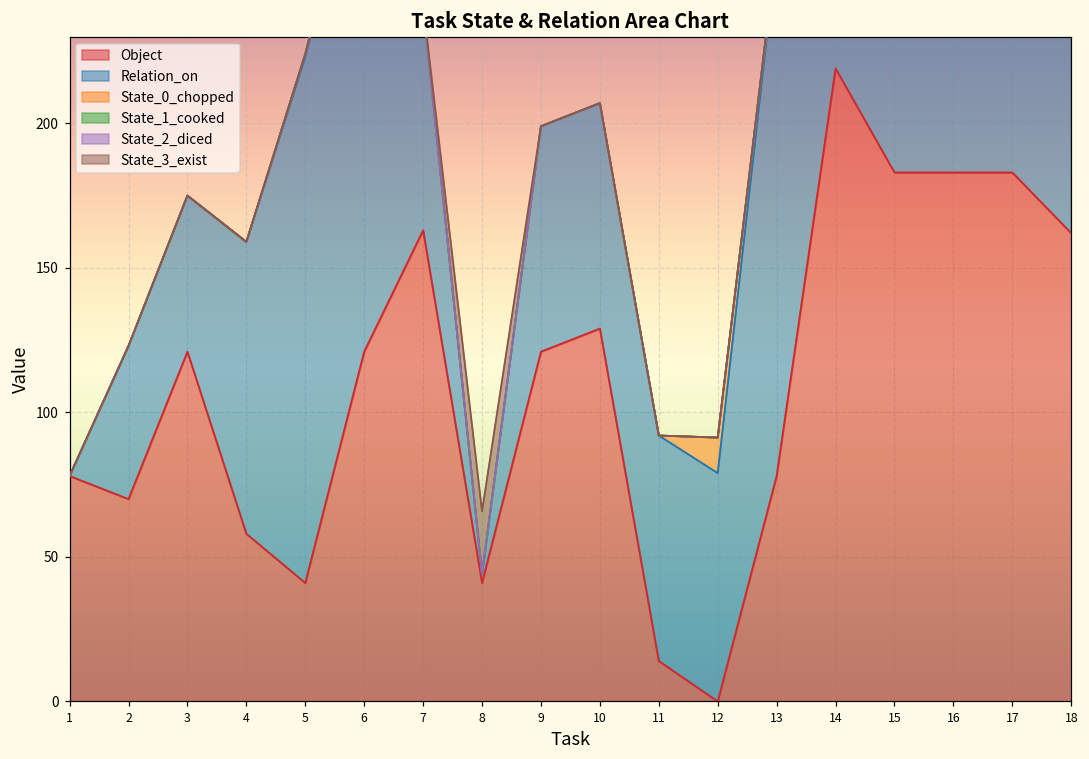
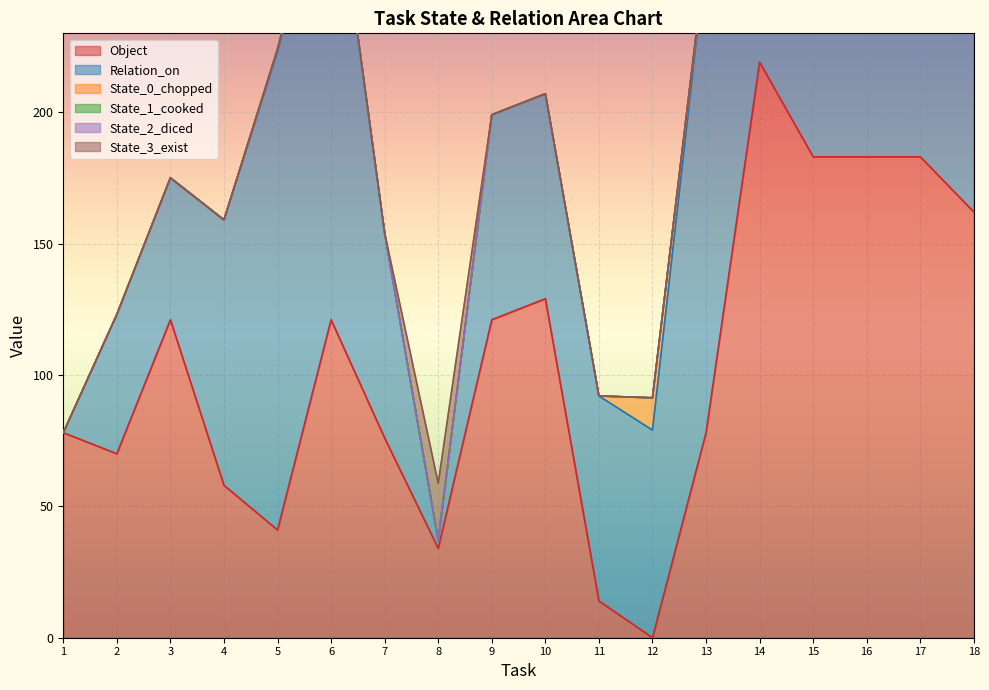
  {
    "Object": {
      "2": 70,
      "3": 121,
      "4": 58,
      "5": 41,
      "6": 121,
-     "7": 163,
-     "8": 41,
+     "7": 76,
+     "8": 34,
      "9": 121,
      "10": 129,
      "11": 14,
      "12": 0,
      "13": 78,
      "14": 219,
      "15": 183,
      "16": 183,
      "17": 183,
      "18": 162
    },
    "Relation_on": {
      "5": 182,
      "12": 79
    },
    "State_3_exist": {
      "8": 22
    }
  }
